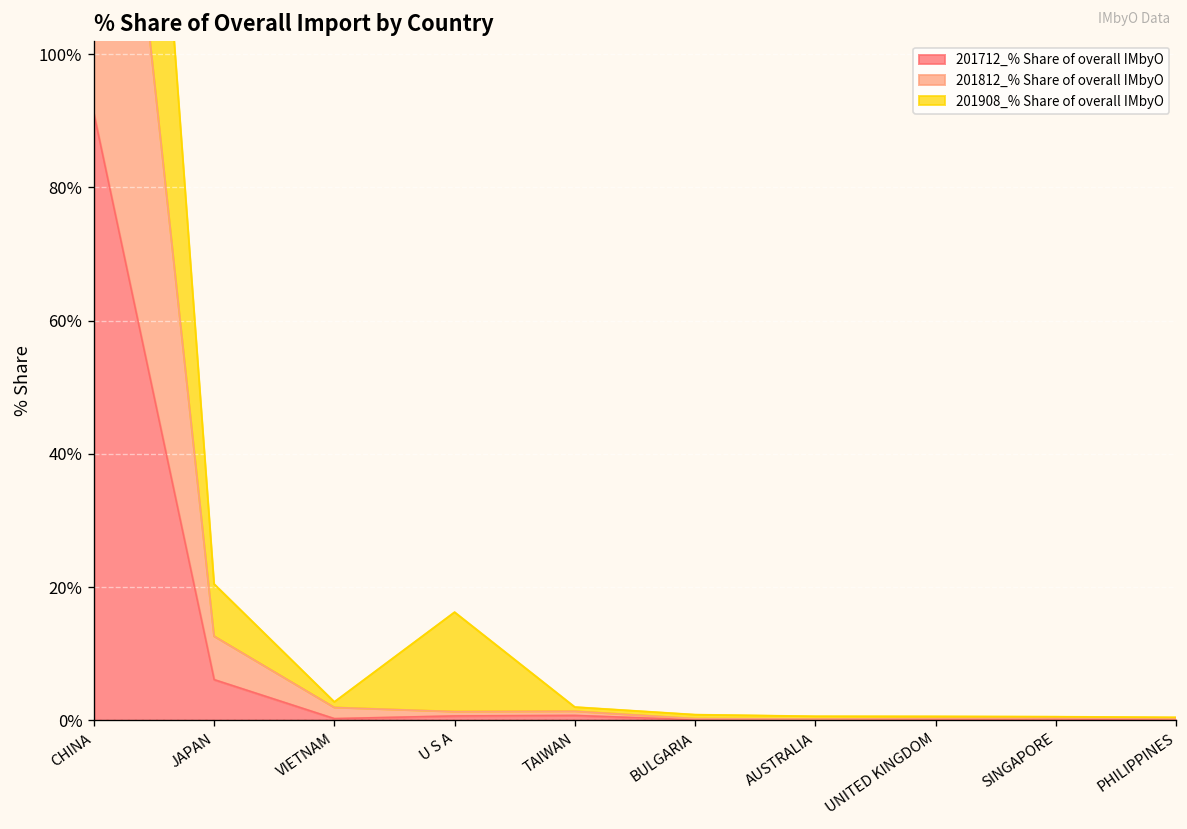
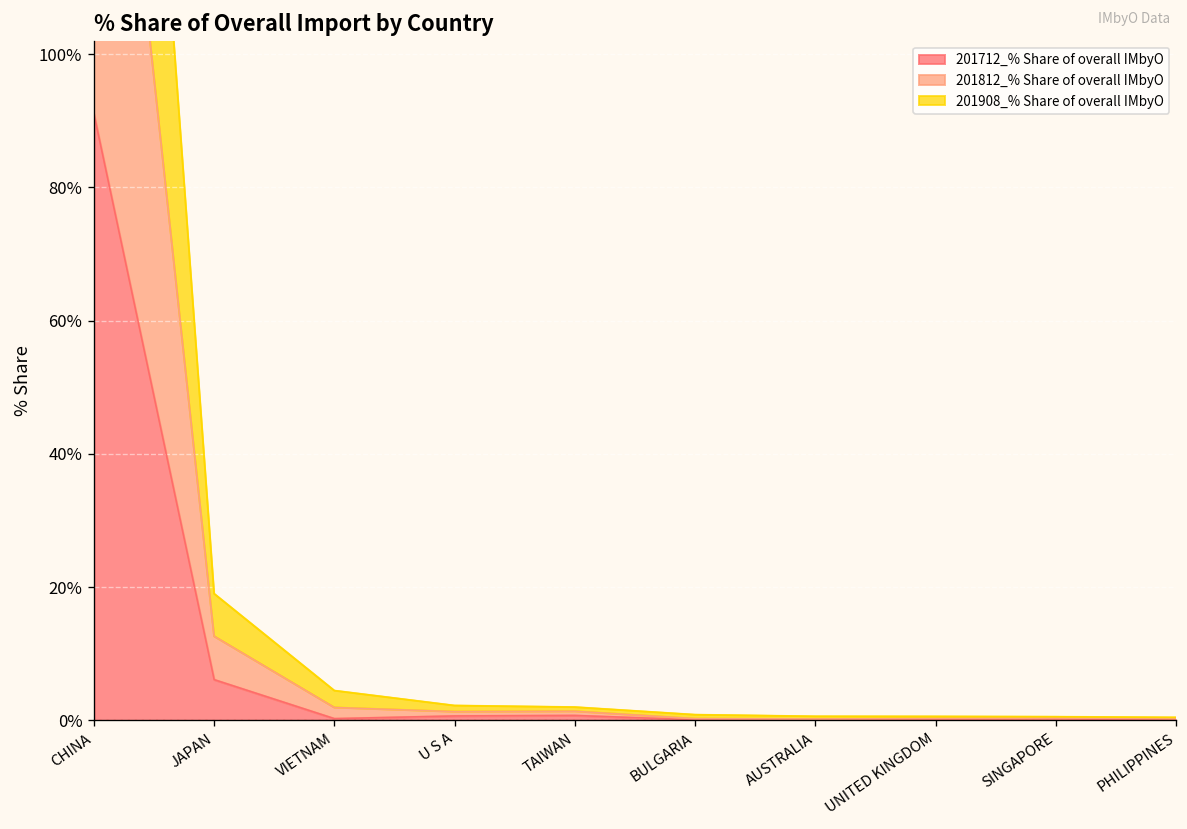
  {
    "201908_% Share of overall IMbyO": {
-     "JAPAN": "8%",
-     "VIETNAM": "1%",
-     "U S A": "15%",
+     "JAPAN": "6%",
+     "VIETNAM": "3%",
+     "U S A": "1%",
      "TAIWAN": "1%",
      "BULGARIA": "1%"
    }
  }
